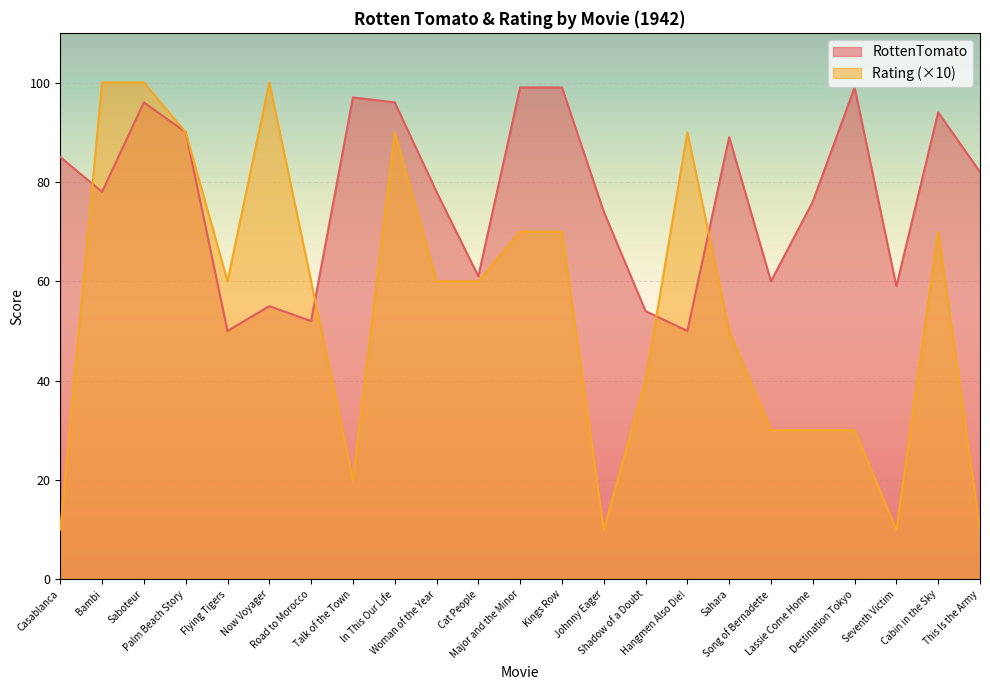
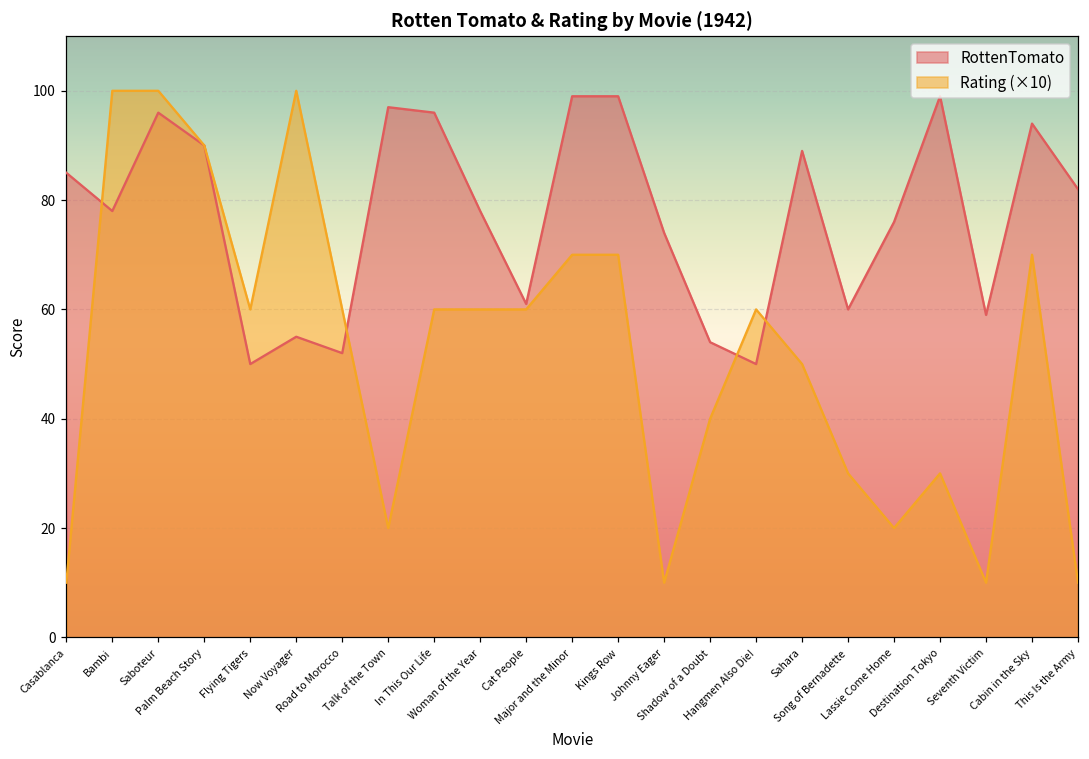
  {
    "RottenTomato": {
      "Casablanca": 85,
      "Bambi": 78,
      "Saboteur": 96,
      "Flying Tigers": 50,
      "Now Voyager": 55,
      "Road to Morocco": 52,
      "Talk of the Town": 97,
      "In This Our Life": 96,
      "Woman of the Year": 78,
      "Cat People": 61,
      "Major and the Minor": 99,
      "Kings Row": 99,
      "Johnny Eager": 74,
      "Shadow of a Doubt": 54,
      "Hangmen Also Die!": 50,
      "Sahara": 89,
      "Song of Bernadette": 60,
      "Lassie Come Home": 76,
      "Destination Tokyo": 99,
      "Seventh Victim": 59,
      "Cabin in the Sky": 94,
      "This Is the Army": 82
    },
    "Rating (×10)": {
      "Casablanca": 10,
      "Bambi": 100,
      "Saboteur": 100,
      "Flying Tigers": 60,
      "Now Voyager": 100,
      "Road to Morocco": 60,
      "Talk of the Town": 20,
-     "In This Our Life": 90,
+     "In This Our Life": 60,
      "Woman of the Year": 60,
      "Cat People": 60,
      "Major and the Minor": 70,
      "Kings Row": 70,
      "Johnny Eager": 10,
      "Shadow of a Doubt": 40,
-     "Hangmen Also Die!": 90,
+     "Hangmen Also Die!": 60,
      "Sahara": 50,
      "Song of Bernadette": 30,
-     "Lassie Come Home": 30,
+     "Lassie Come Home": 20,
      "Destination Tokyo": 30,
      "Seventh Victim": 10,
      "Cabin in the Sky": 70,
      "This Is the Army": 10
    }
  }
